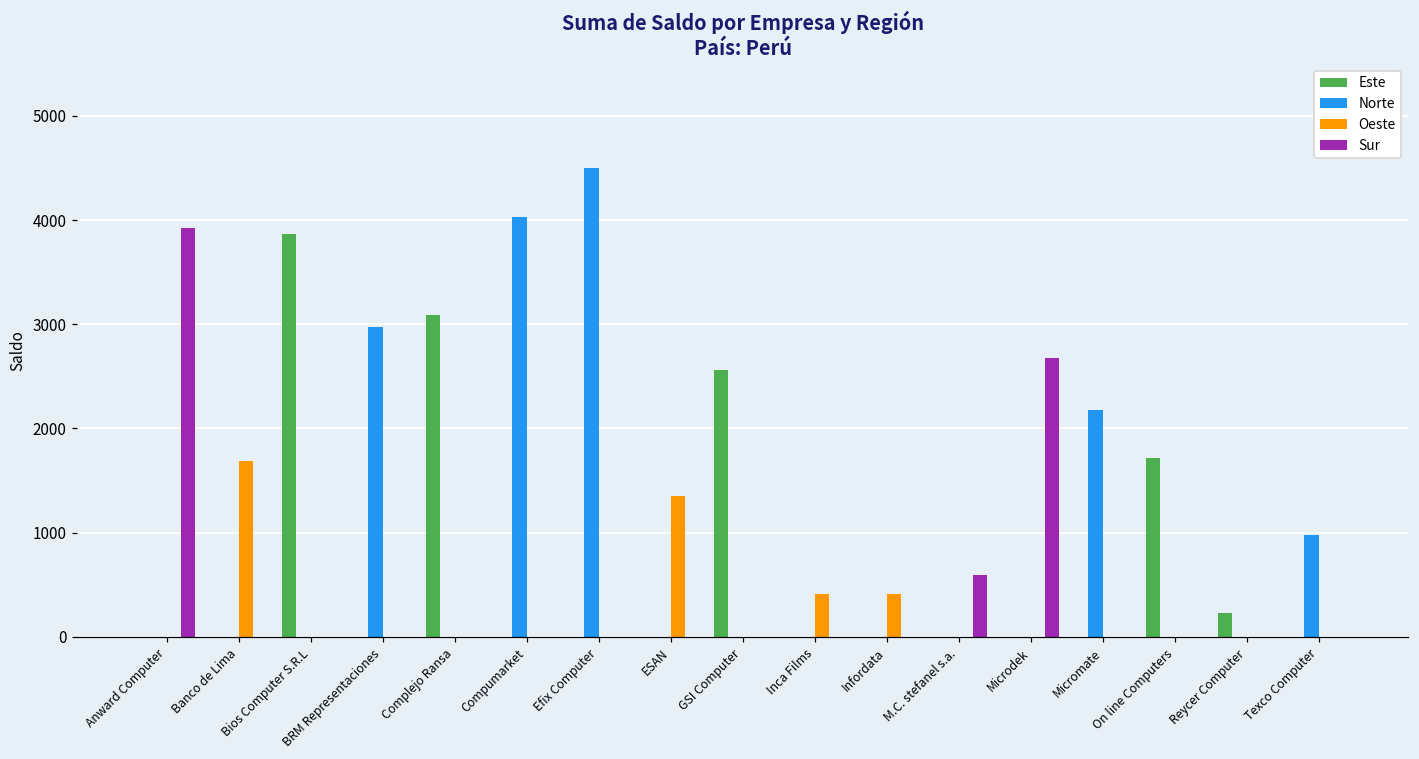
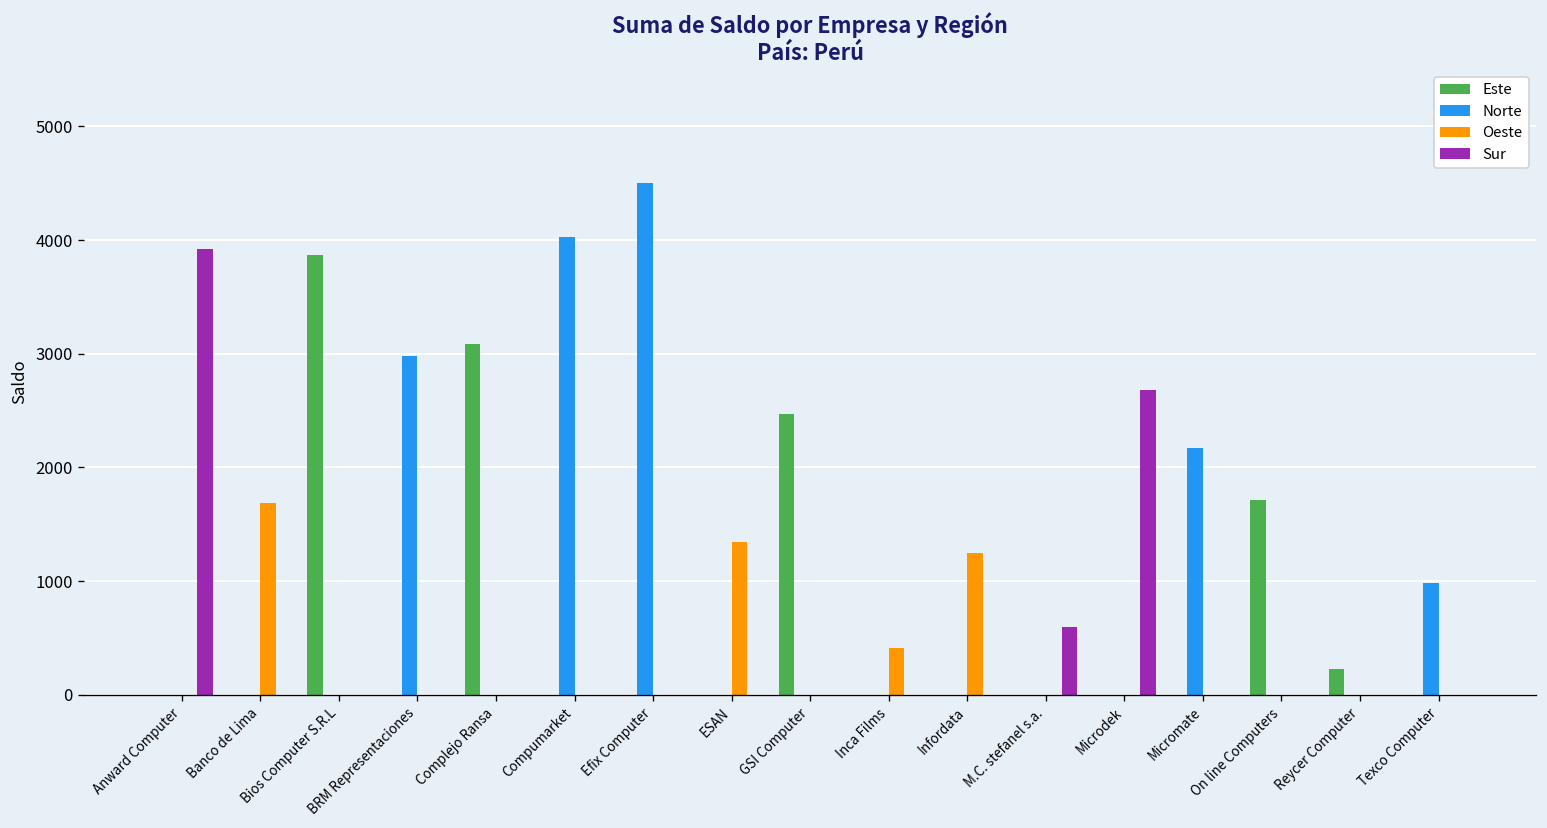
  {
    "Este": {
      "Anward Computer": 0,
      "Banco de Lima": 0,
      "Bios Computer S.R.L": 3900,
      "BRM Representaciones": 0,
      "Complejo Ransa": 3100,
      "Compumarket": 0,
      "Efix Computer": 0,
      "ESAN": 0,
-     "GSI Computer": 2600,
+     "GSI Computer": 2500,
      "Inca Films": 0,
      "Infordata": 0,
      "M.C. stefanel s.a.": 0,
      "Microdek": 0,
      "Micromate": 0,
      "On line Computers": 1700,
      "Reycer Computer": 200,
      "Texco Computer": 0
    },
    "Norte": {
      "Anward Computer": 0,
      "Banco de Lima": 0,
      "Bios Computer S.R.L": 0,
      "BRM Representaciones": 3000,
      "Complejo Ransa": 0,
      "Compumarket": 4000,
      "Efix Computer": 4500,
      "ESAN": 0,
      "GSI Computer": 0,
      "Inca Films": 0,
      "Infordata": 0,
      "M.C. stefanel s.a.": 0,
      "Microdek": 0,
      "Micromate": 2200,
      "On line Computers": 0,
      "Reycer Computer": 0,
      "Texco Computer": 1000
    },
    "Oeste": {
      "Anward Computer": 0,
      "Banco de Lima": 1700,
      "Bios Computer S.R.L": 0,
      "BRM Representaciones": 0,
      "Complejo Ransa": 0,
      "Compumarket": 0,
      "Efix Computer": 0,
      "ESAN": 1300,
      "GSI Computer": 0,
      "Inca Films": 400,
-     "Infordata": 400,
+     "Infordata": 1300,
      "M.C. stefanel s.a.": 0,
      "Microdek": 0,
      "Micromate": 0,
      "On line Computers": 0,
      "Reycer Computer": 0,
      "Texco Computer": 0
    },
    "Sur": {
      "Anward Computer": 3900,
      "Banco de Lima": 0,
      "Bios Computer S.R.L": 0,
      "BRM Representaciones": 0,
      "Complejo Ransa": 0,
      "Compumarket": 0,
      "Efix Computer": 0,
      "ESAN": 0,
      "GSI Computer": 0,
      "Inca Films": 0,
      "Infordata": 0,
      "M.C. stefanel s.a.": 600,
      "Microdek": 2700,
      "Micromate": 0,
      "On line Computers": 0,
      "Reycer Computer": 0,
      "Texco Computer": 0
    }
  }
